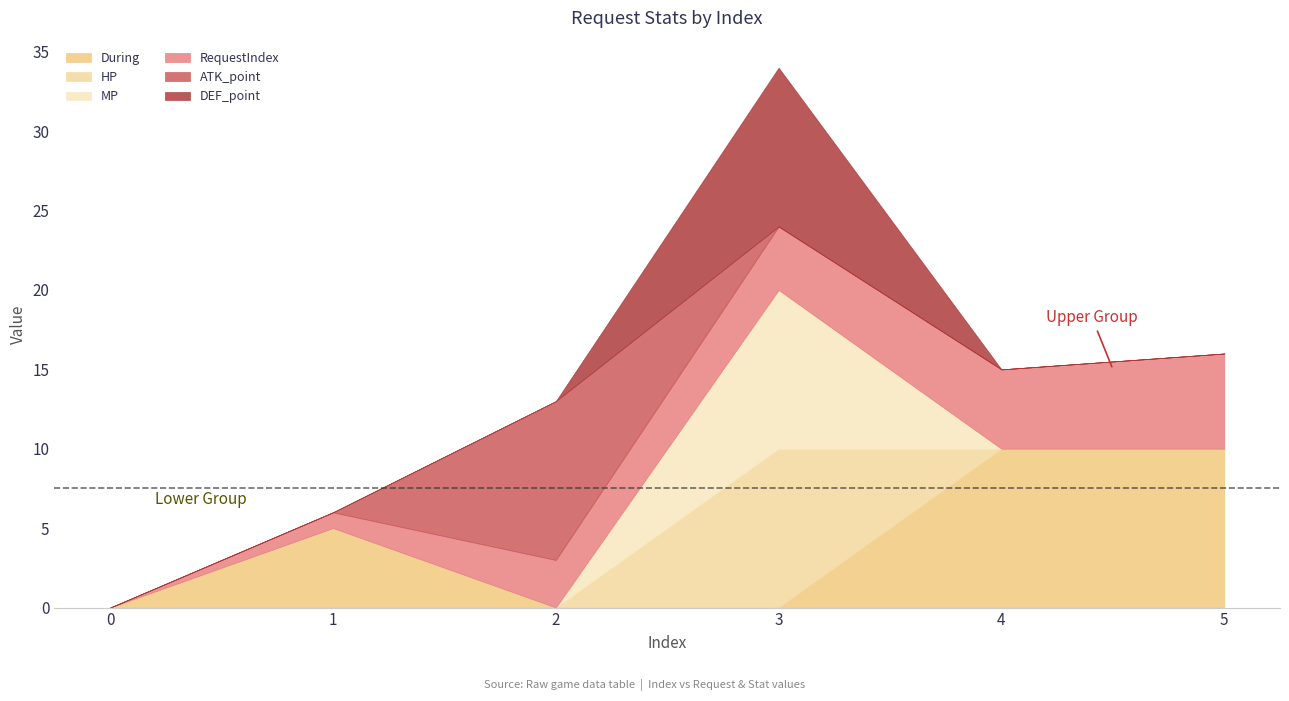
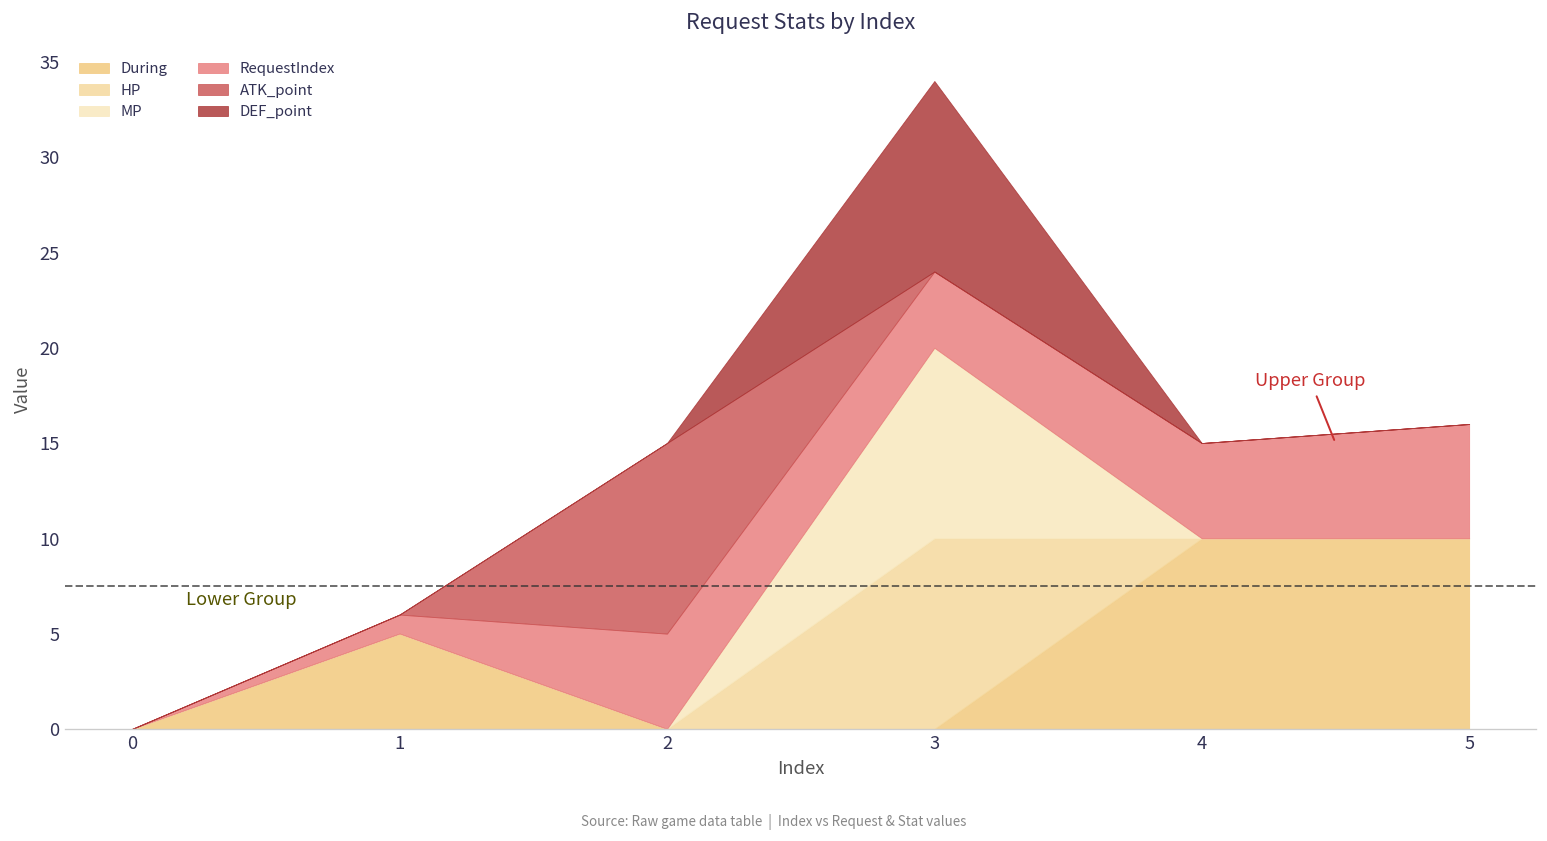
  {
    "RequestIndex": {
-     "2": 3
+     "2": 5
    }
  }
